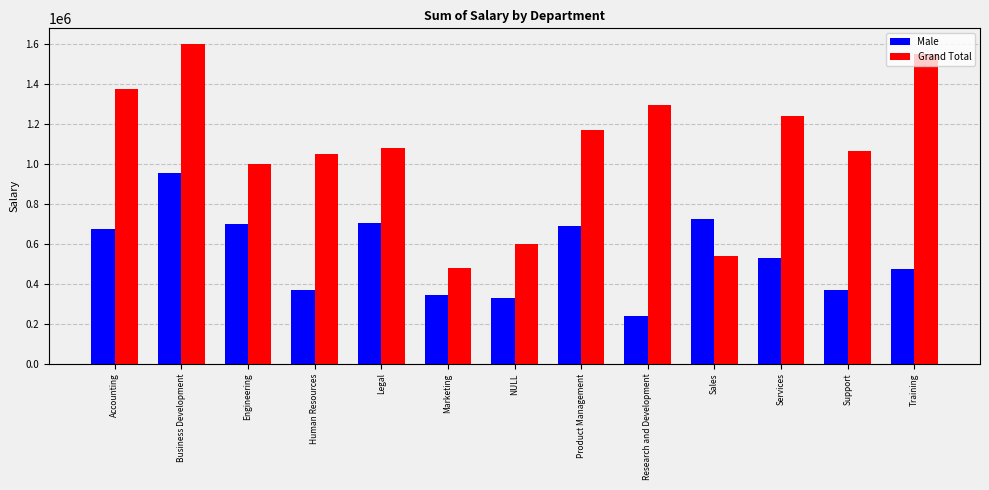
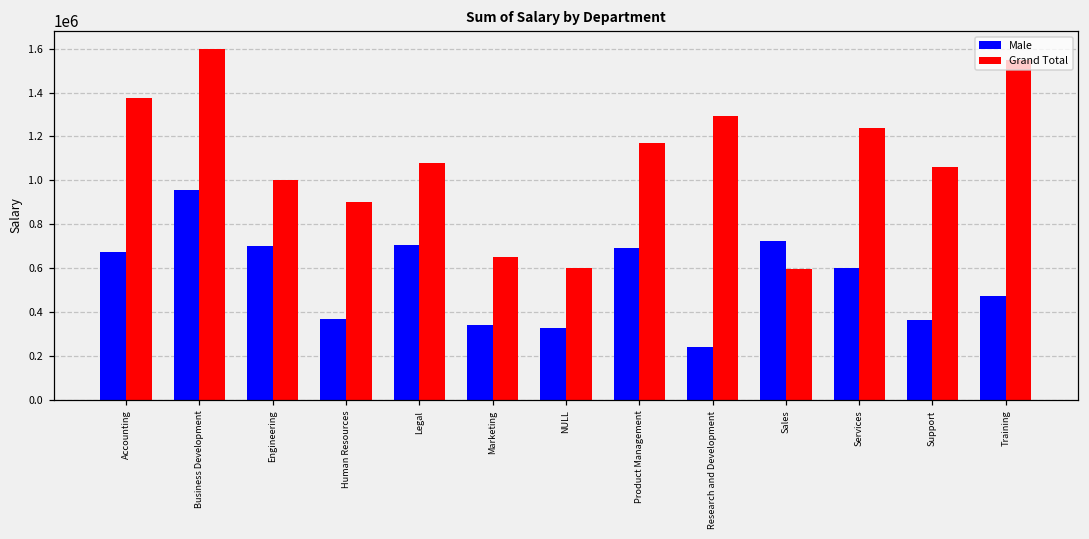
  {
    "Male": {
      "Accounting": 680000,
      "Business Development": 950000,
      "Engineering": 700000,
      "Human Resources": 370000,
      "Legal": 700000,
      "Marketing": 340000,
      "NULL": 330000,
      "Product Management": 690000,
      "Research and Development": 240000,
      "Sales": 720000,
-     "Services": 530000,
+     "Services": 600000,
      "Support": 370000,
      "Training": 470000
    },
    "Grand Total": {
      "Accounting": 1380000,
      "Business Development": 1600000,
      "Engineering": 1000000,
-     "Human Resources": 1050000,
+     "Human Resources": 900000,
      "Legal": 1080000,
-     "Marketing": 480000,
+     "Marketing": 650000,
      "NULL": 600000,
      "Product Management": 1170000,
      "Research and Development": 1290000,
-     "Sales": 540000,
+     "Sales": 590000,
      "Services": 1240000,
      "Support": 1060000
    }
  }
